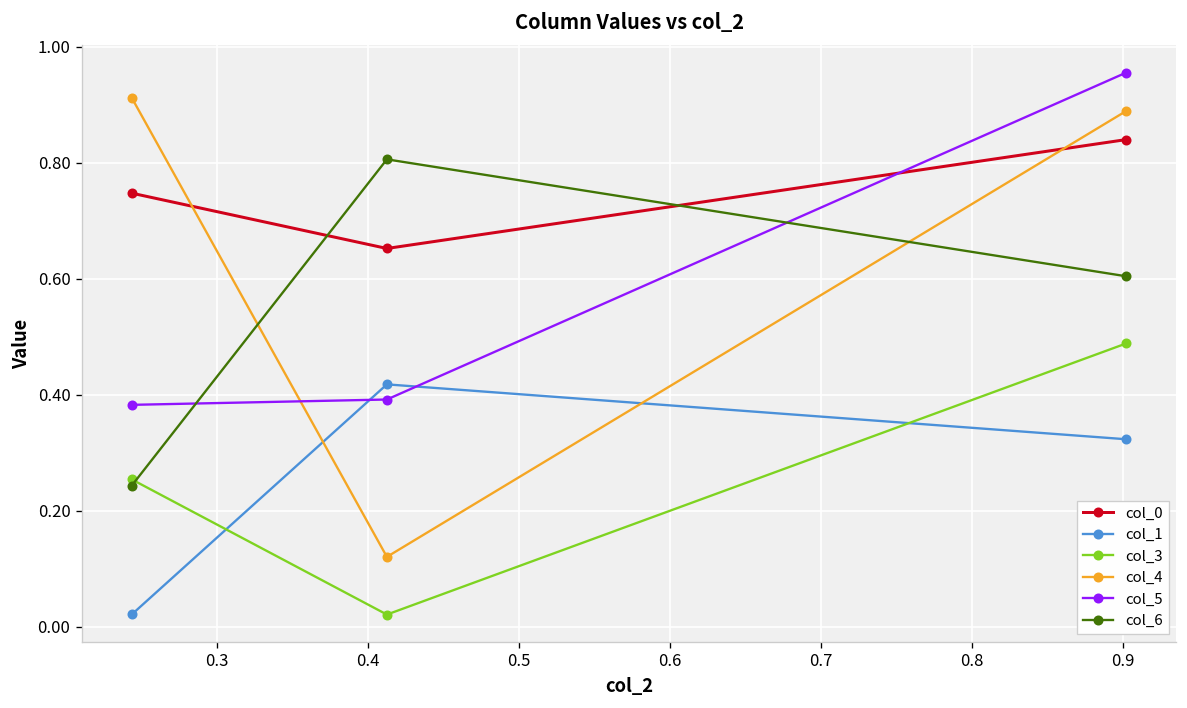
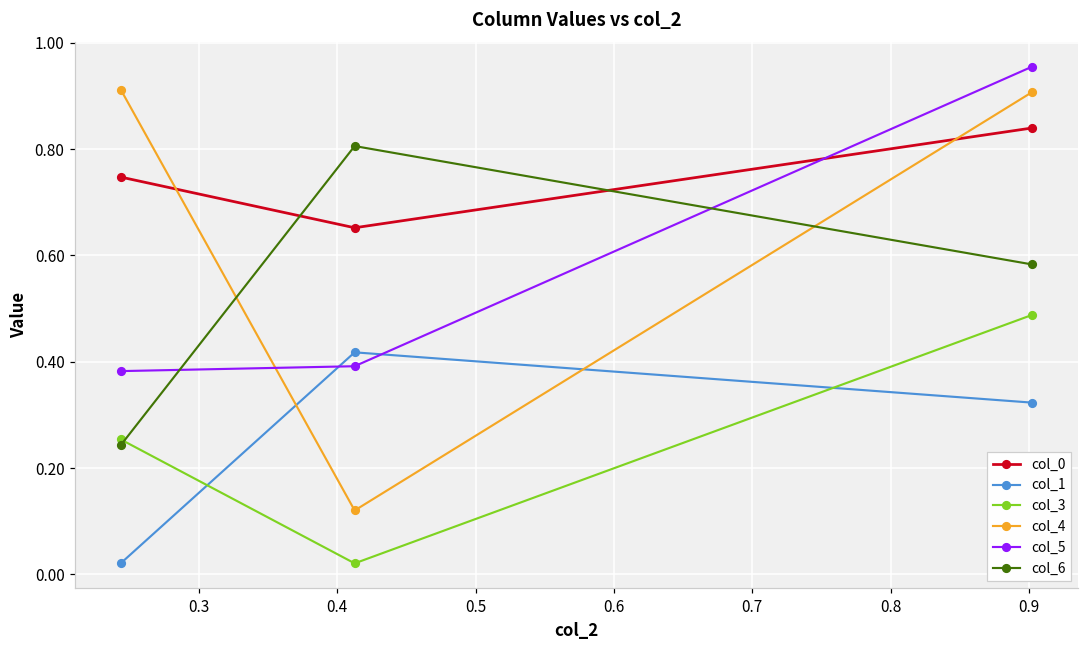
  {
    "col_0": {
      "0.9": 0.84
    },
    "col_1": {
      "0.9": 0.32
    },
    "col_3": {
      "0.9": 0.49
    },
    "col_4": {
-     "0.9": 0.89
+     "0.9": 0.91
    },
    "col_5": {
      "0.9": 0.96
    },
    "col_6": {
-     "0.9": 0.60
+     "0.9": 0.58
    }
  }
